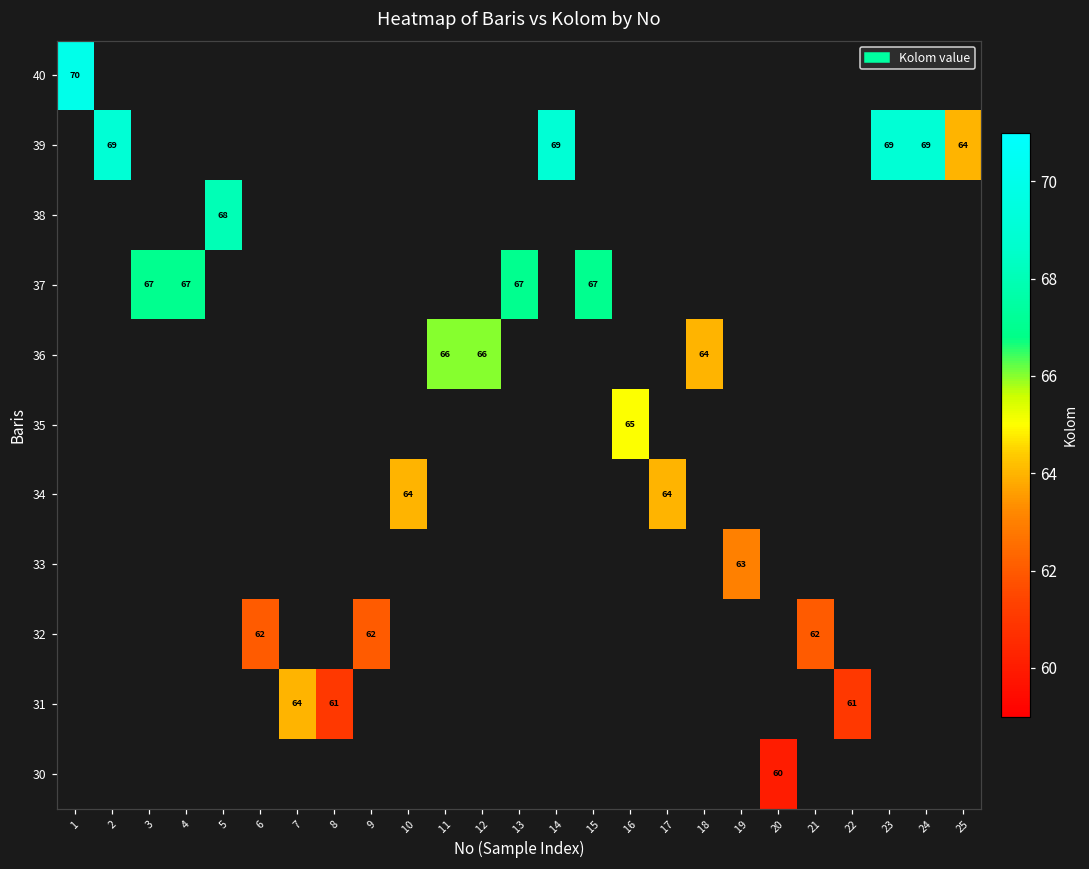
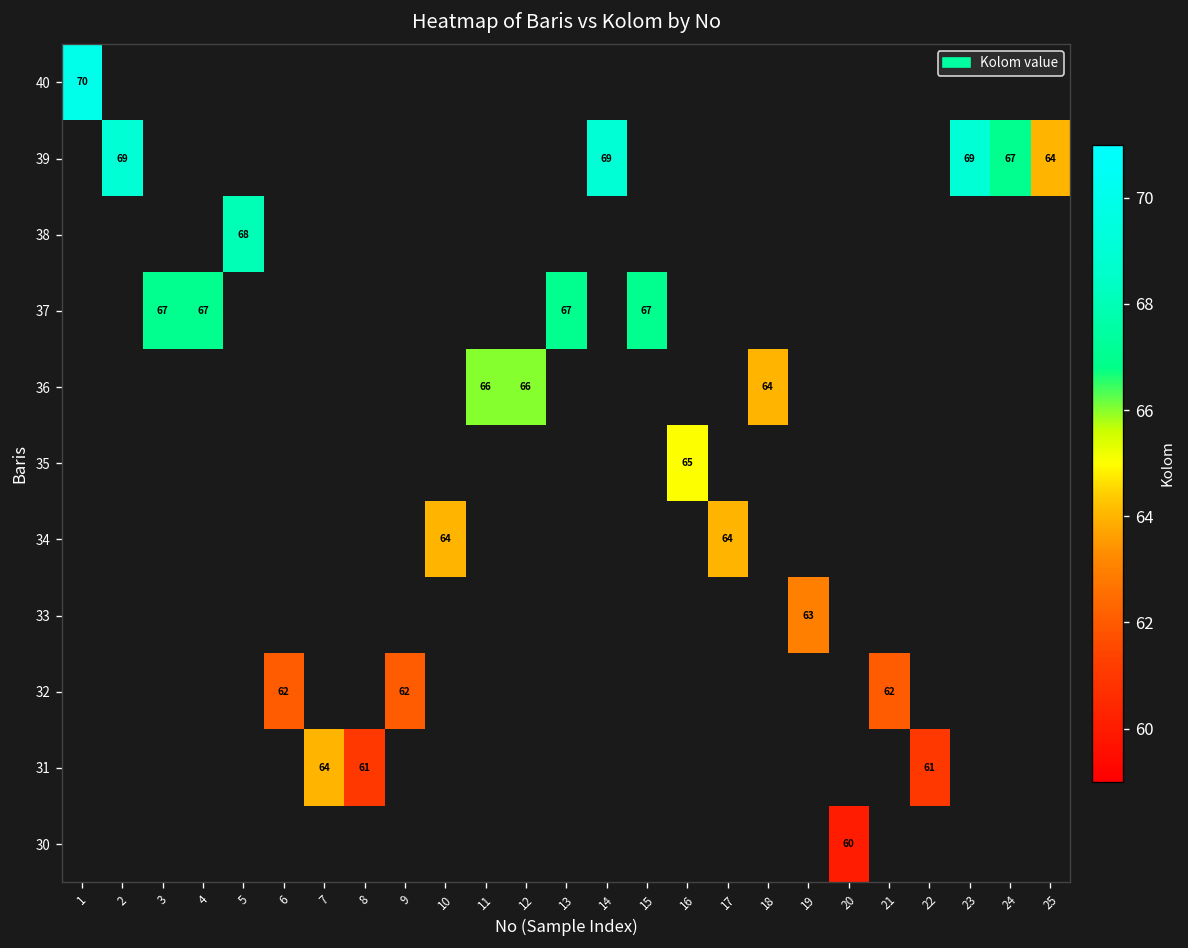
  {
    "40": {
      "1": 70
    },
    "39": {
      "2": 69,
      "14": 69,
      "23": 69,
-     "24": 69,
+     "24": 67,
      "25": 64
    },
    "38": {
      "5": 68
    },
    "37": {
      "3": 67,
      "4": 67,
      "13": 67,
      "15": 67
    },
    "36": {
      "11": 66,
      "12": 66,
      "18": 64
    },
    "35": {
      "16": 65
    },
    "34": {
      "10": 64,
      "17": 64
    },
    "33": {
      "19": 63
    },
    "32": {
      "6": 62,
      "9": 62,
      "21": 62
    },
    "31": {
      "7": 64,
      "8": 61,
      "22": 61
    },
    "30": {
      "20": 60
    }
  }
